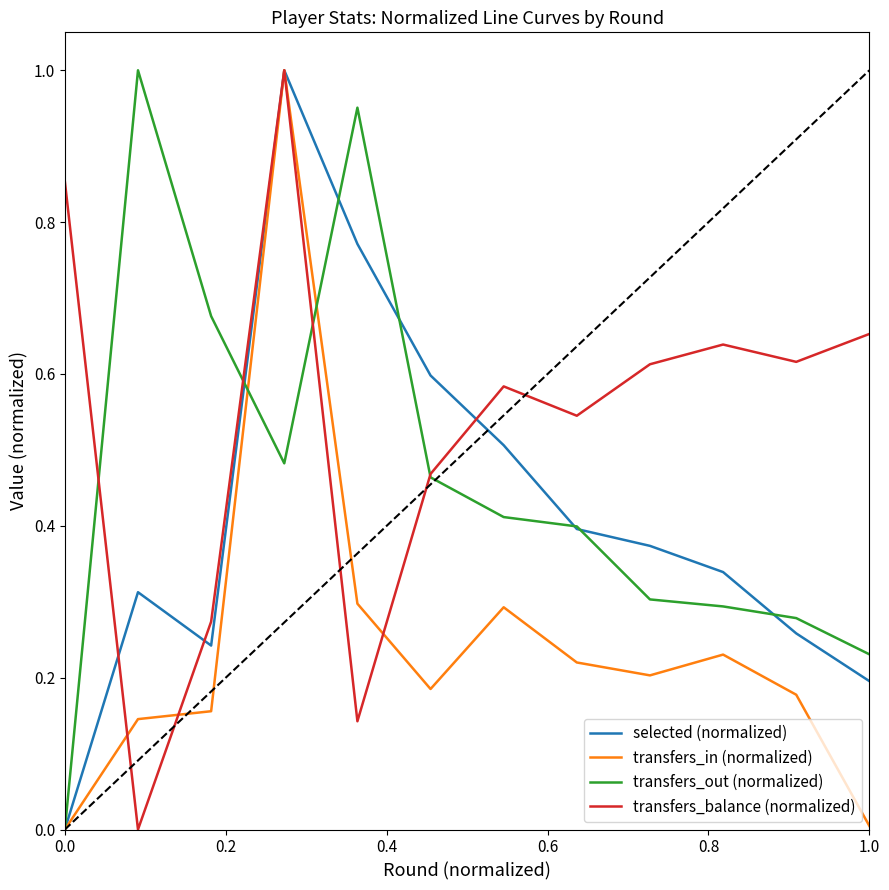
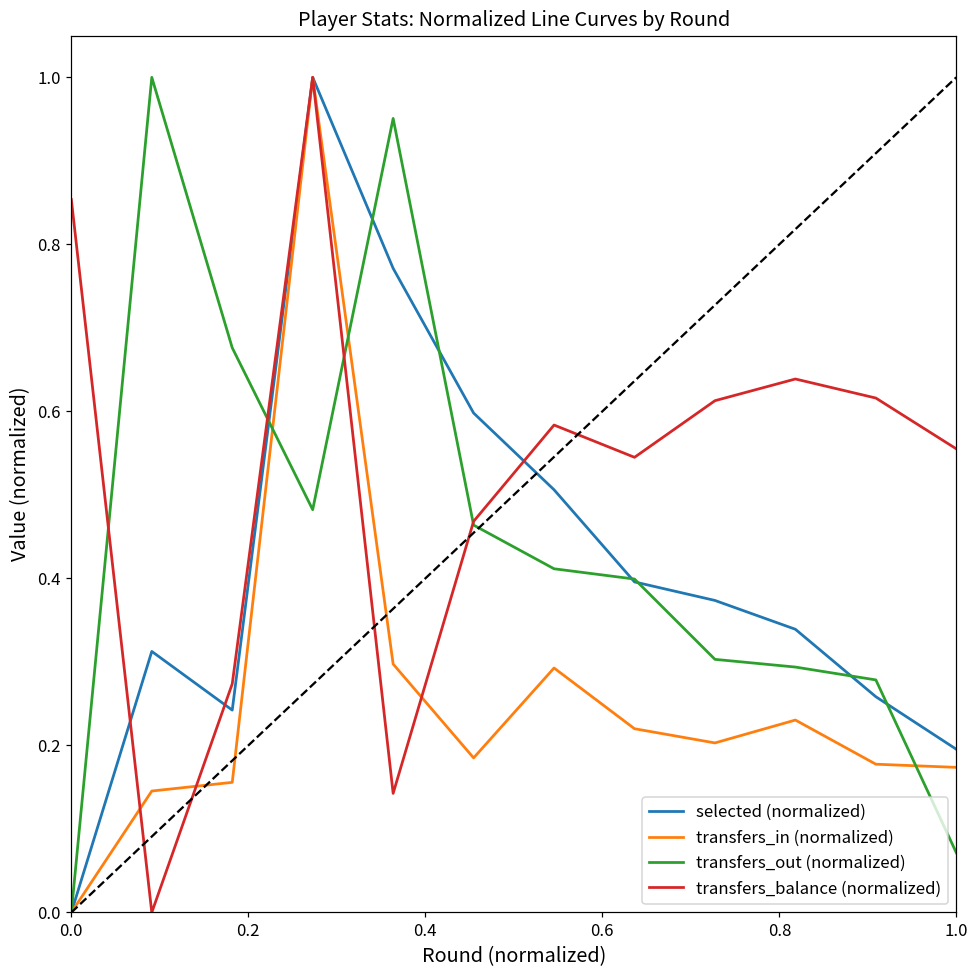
  {
    "selected (normalized)": {
      "1.0": 0.20
    },
    "transfers_in (normalized)": {
-     "1.0": 0.00
+     "1.0": 0.17
    },
    "transfers_out (normalized)": {
-     "1.0": 0.23
+     "1.0": 0.07
    },
    "transfers_balance (normalized)": {
      "0.0": 0.85,
-     "1.0": 0.65
+     "1.0": 0.56
    }
  }
